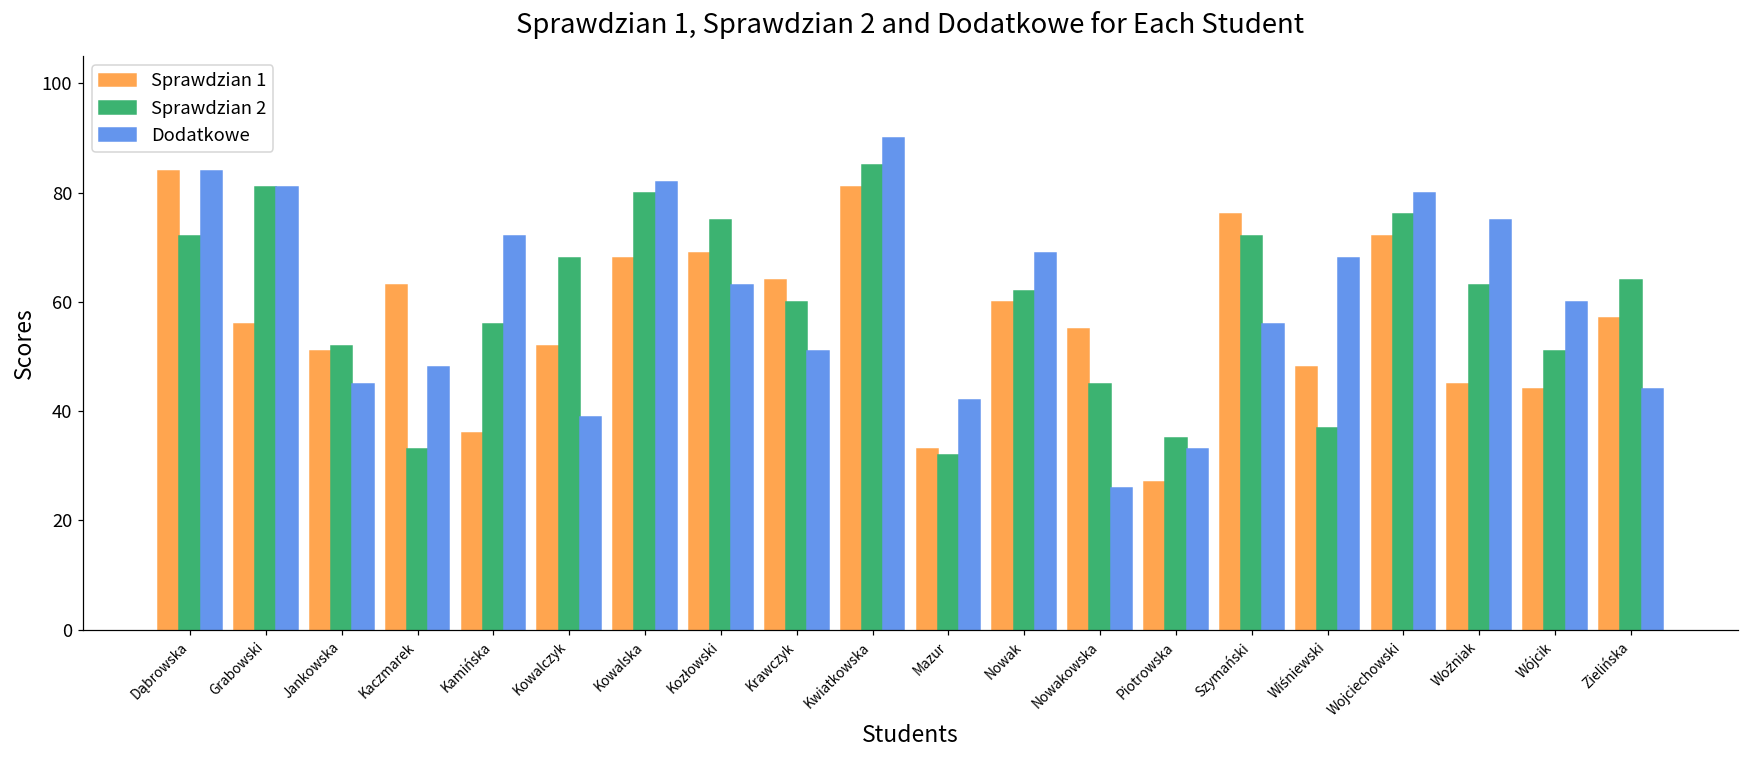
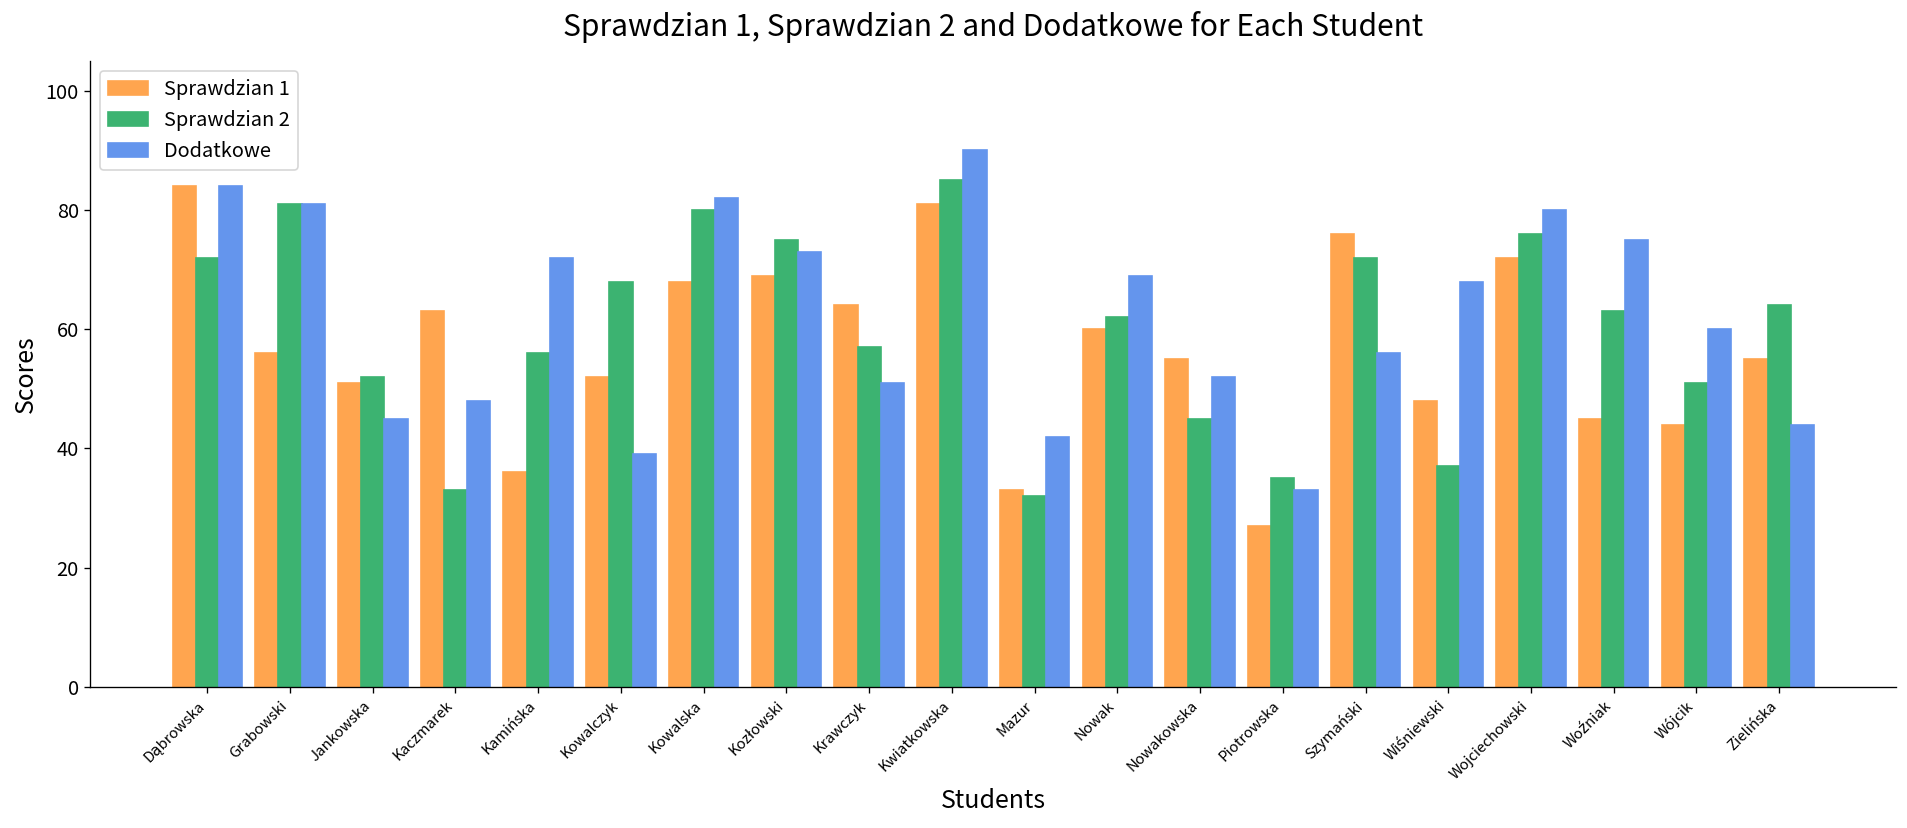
  {
    "Sprawdzian 1": {
      "Dąbrowska": 84,
      "Grabowski": 56,
      "Jankowska": 51,
      "Kaczmarek": 63,
      "Kamińska": 36,
      "Kowalczyk": 52,
      "Kowalska": 68,
      "Kozłowski": 69,
      "Krawczyk": 64,
      "Kwiatkowska": 81,
      "Mazur": 33,
      "Nowak": 60,
      "Nowakowska": 55,
      "Piotrowska": 27,
      "Szymański": 76,
      "Wiśniewski": 48,
      "Wojciechowski": 72,
      "Woźniak": 45,
      "Wójcik": 44,
-     "Zielińska": 57
+     "Zielińska": 55
    },
    "Sprawdzian 2": {
      "Dąbrowska": 72,
      "Grabowski": 81,
      "Jankowska": 52,
      "Kaczmarek": 33,
      "Kamińska": 56,
      "Kowalczyk": 68,
      "Kowalska": 80,
      "Kozłowski": 75,
-     "Krawczyk": 60,
+     "Krawczyk": 57,
      "Kwiatkowska": 85,
      "Mazur": 32,
      "Nowak": 62,
      "Nowakowska": 45,
      "Piotrowska": 35,
      "Szymański": 72,
      "Wiśniewski": 37,
      "Wojciechowski": 76,
      "Woźniak": 63,
      "Wójcik": 51,
      "Zielińska": 64
    },
    "Dodatkowe": {
      "Dąbrowska": 84,
      "Grabowski": 81,
      "Jankowska": 45,
      "Kaczmarek": 48,
      "Kamińska": 72,
      "Kowalczyk": 39,
      "Kowalska": 82,
-     "Kozłowski": 63,
+     "Kozłowski": 73,
      "Krawczyk": 51,
      "Kwiatkowska": 90,
      "Mazur": 42,
      "Nowak": 69,
-     "Nowakowska": 26,
+     "Nowakowska": 52,
      "Piotrowska": 33,
      "Szymański": 56,
      "Wiśniewski": 68,
      "Wojciechowski": 80,
      "Woźniak": 75,
      "Wójcik": 60,
      "Zielińska": 44
    }
  }
